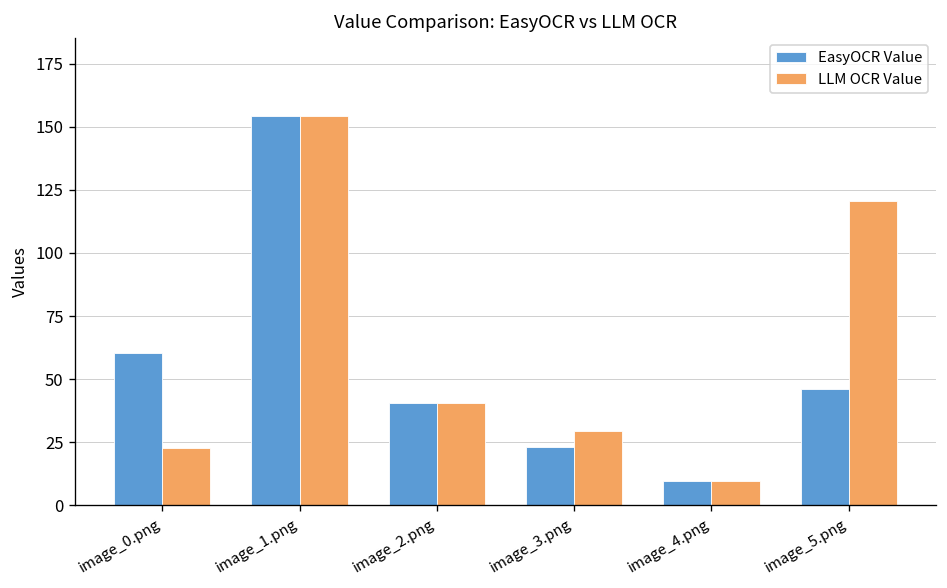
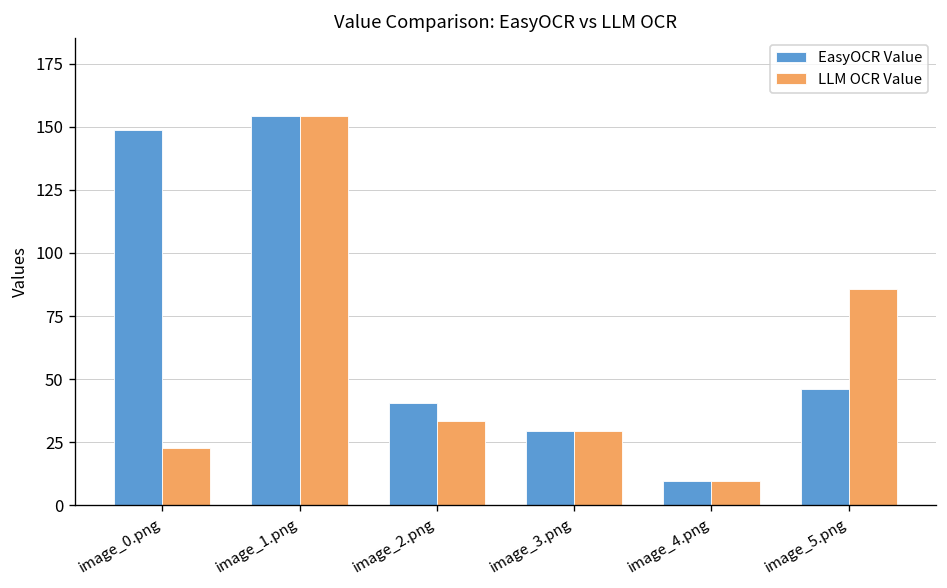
  {
    "EasyOCR Value": {
-     "image_0.png": 60,
+     "image_0.png": 149,
      "image_1.png": 154,
      "image_2.png": 41,
-     "image_3.png": 23,
+     "image_3.png": 30,
      "image_4.png": 10,
      "image_5.png": 46
    },
    "LLM OCR Value": {
      "image_0.png": 23,
      "image_1.png": 154,
-     "image_2.png": 41,
+     "image_2.png": 33,
      "image_3.png": 30,
      "image_4.png": 10,
-     "image_5.png": 120
+     "image_5.png": 86
    }
  }
